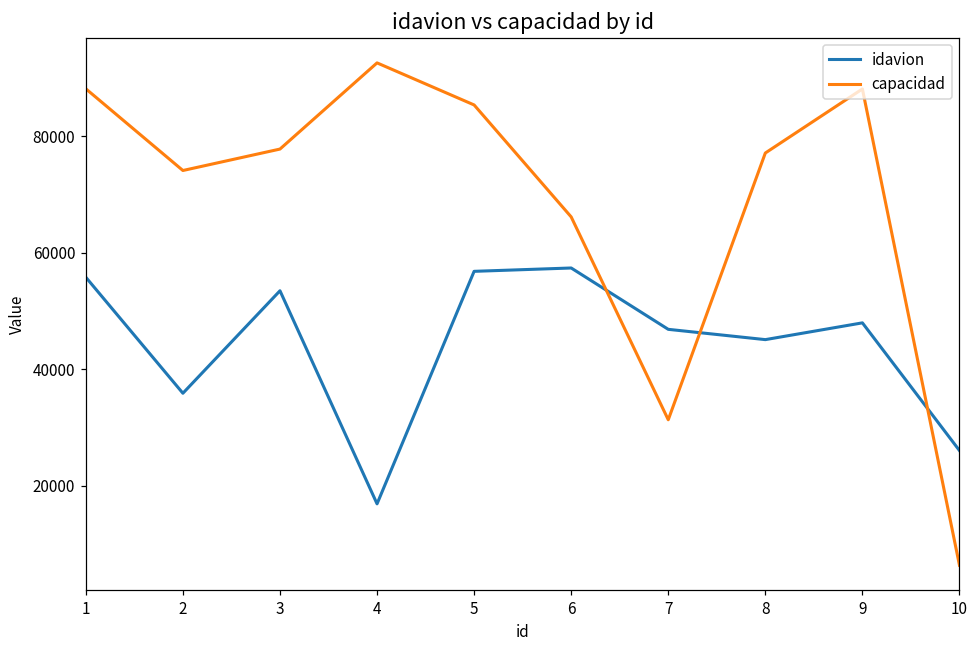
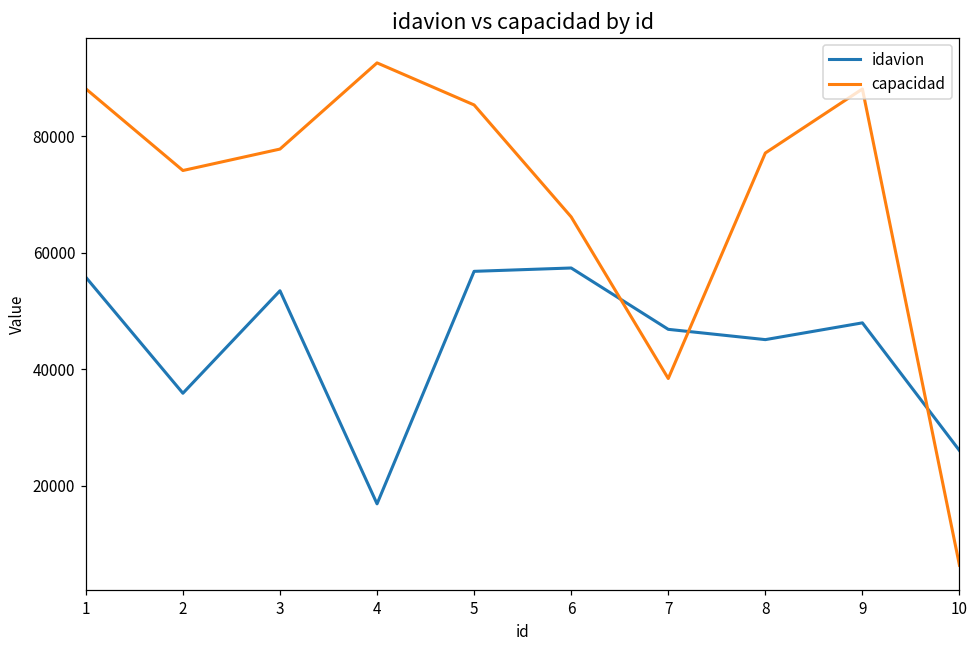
  {
    "idavion": {
      "1": 56000,
      "2": 36000,
      "3": 53000,
      "4": 17000,
      "5": 57000,
      "6": 57000,
      "7": 47000,
      "8": 45000,
      "9": 48000,
      "10": 26000
    },
    "capacidad": {
      "1": 88000,
      "2": 74000,
      "3": 78000,
      "4": 93000,
      "5": 85000,
      "6": 66000,
-     "7": 31000,
+     "7": 38000,
      "8": 77000,
      "10": 6000
    }
  }
